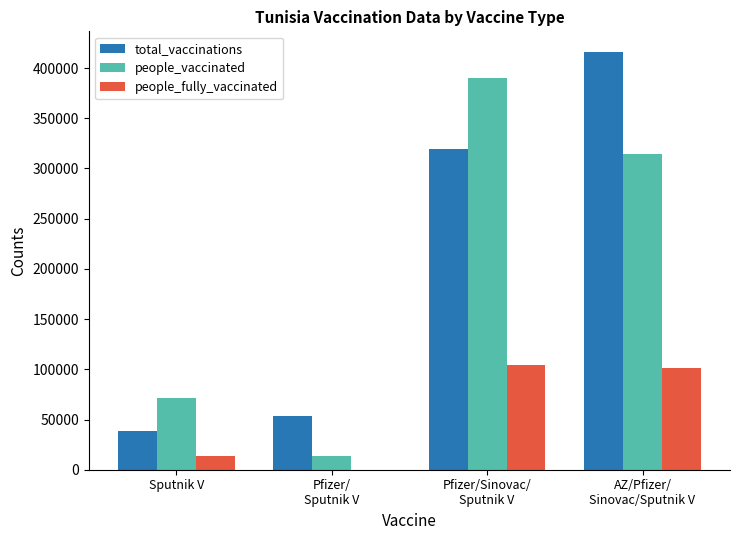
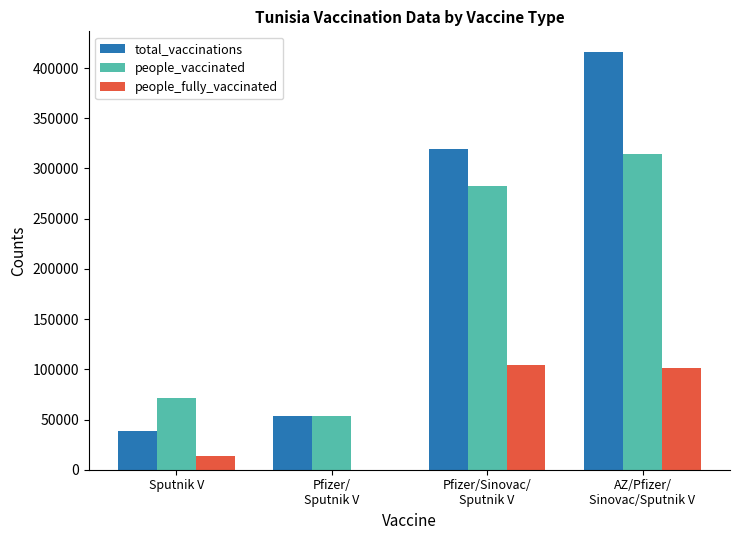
  {
    "total_vaccinations": {
      "Sputnik V": 39000,
      "Pfizer/ Sputnik V": 53000,
      "Pfizer/Sinovac/ Sputnik V": 319000,
      "AZ/Pfizer/ Sinovac/Sputnik V": 416000
    },
    "people_vaccinated": {
      "Sputnik V": 71000,
-     "Pfizer/ Sputnik V": 13000,
-     "Pfizer/Sinovac/ Sputnik V": 390000,
+     "Pfizer/ Sputnik V": 53000,
+     "Pfizer/Sinovac/ Sputnik V": 282000,
      "AZ/Pfizer/ Sinovac/Sputnik V": 314000
    },
    "people_fully_vaccinated": {
      "Sputnik V": 14000,
      "Pfizer/ Sputnik V": 0,
      "Pfizer/Sinovac/ Sputnik V": 105000,
      "AZ/Pfizer/ Sinovac/Sputnik V": 101000
    }
  }
